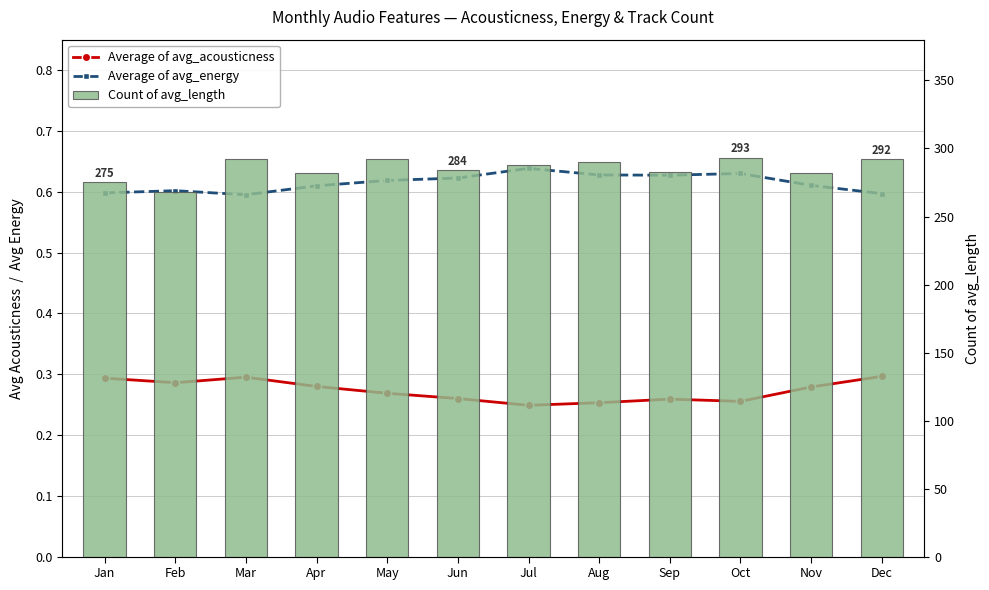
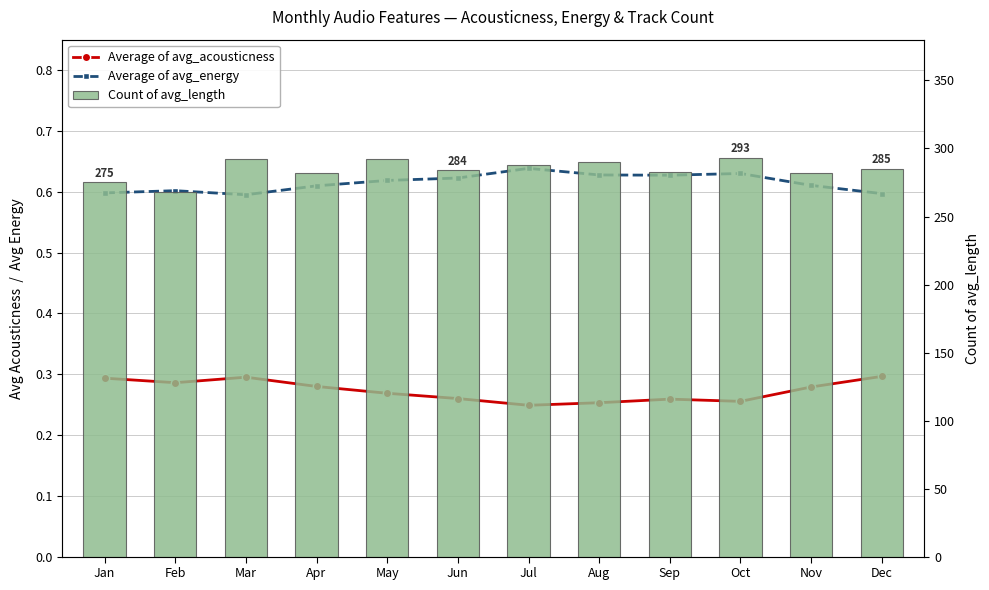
  {
    "Count of avg_length": {
      "Jan": 275,
      "Jun": 284,
      "Oct": 293,
-     "Dec": 292
+     "Dec": 285
    }
  }
